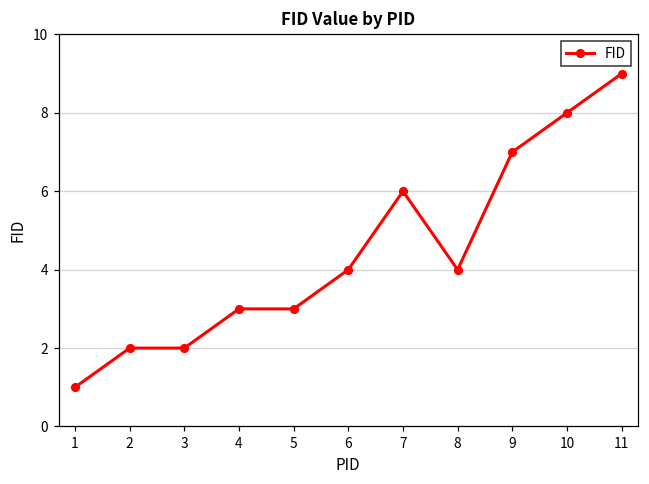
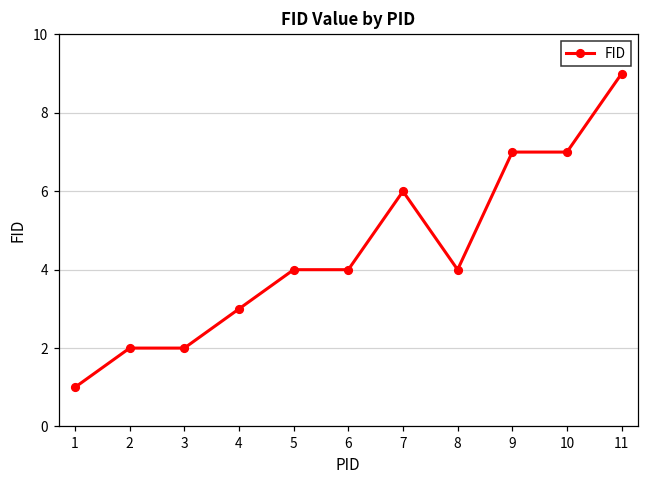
  {
    "1": 1,
    "2": 2,
    "3": 2,
    "4": 3,
-   "5": 3,
+   "5": 4,
    "6": 4,
    "7": 6,
    "8": 4,
    "9": 7,
-   "10": 8,
+   "10": 7,
    "11": 9
  }
